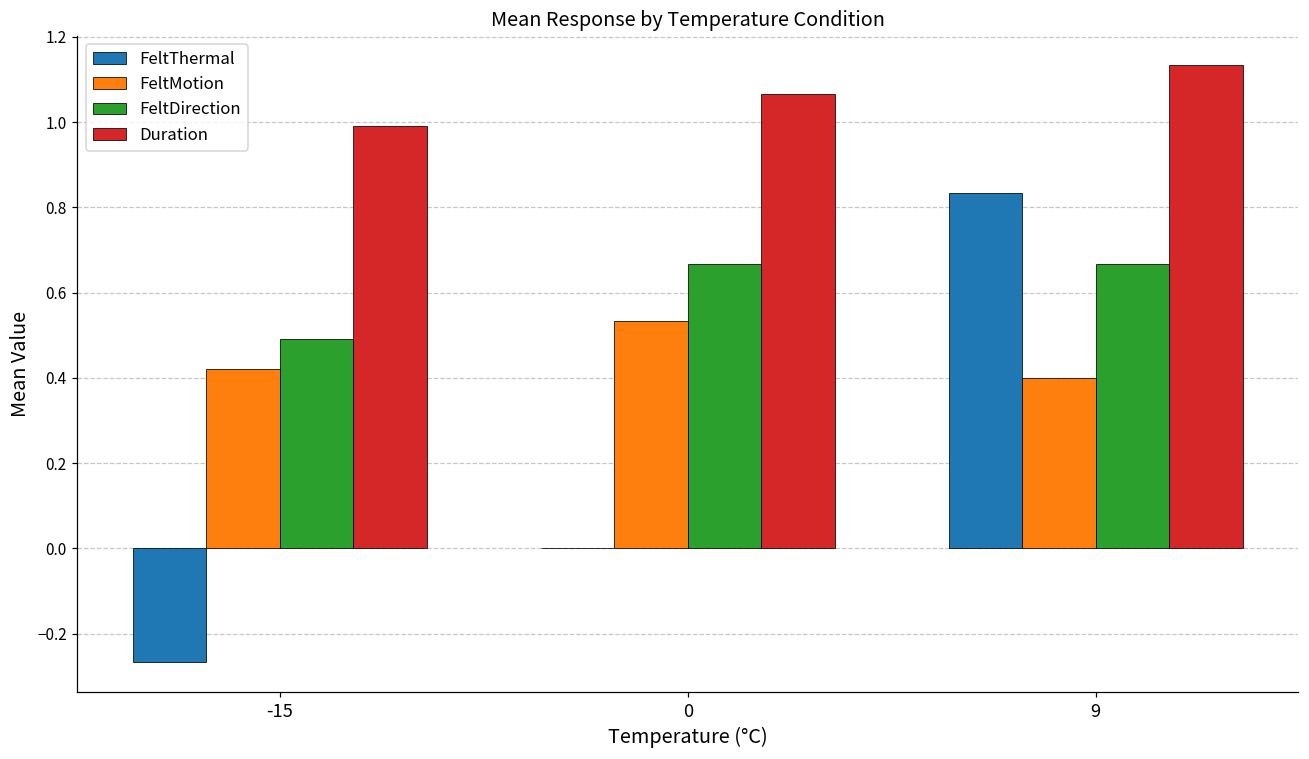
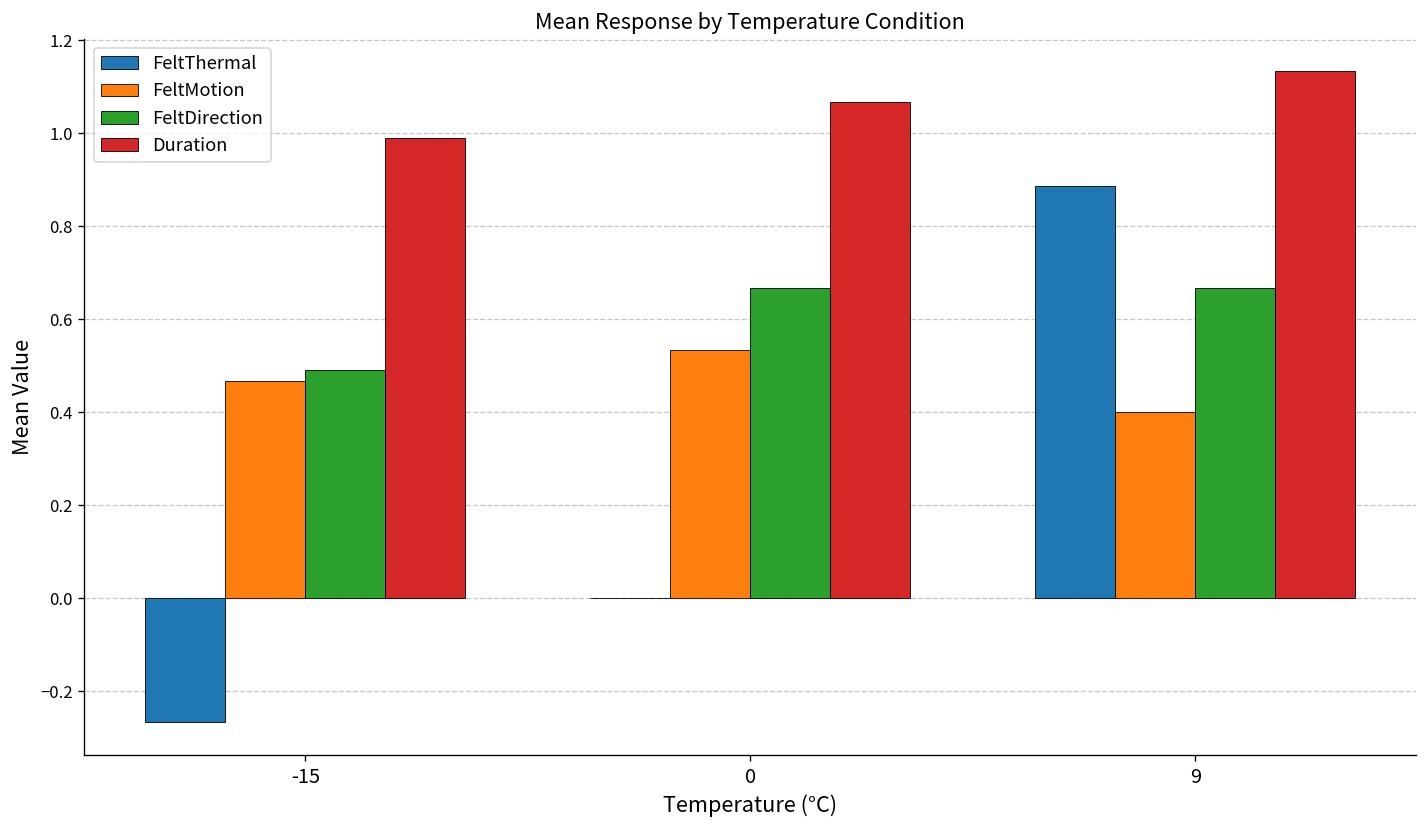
  {
    "FeltThermal": {
      "-15": -0.27,
      "0": 0.00,
-     "9": 0.83
+     "9": 0.89
    },
    "FeltMotion": {
-     "-15": 0.42,
+     "-15": 0.47,
      "0": 0.53,
      "9": 0.40
    },
    "FeltDirection": {
      "-15": 0.49,
      "0": 0.67,
      "9": 0.67
    },
    "Duration": {
      "-15": 0.99,
      "0": 1.07,
      "9": 1.13
    }
  }
